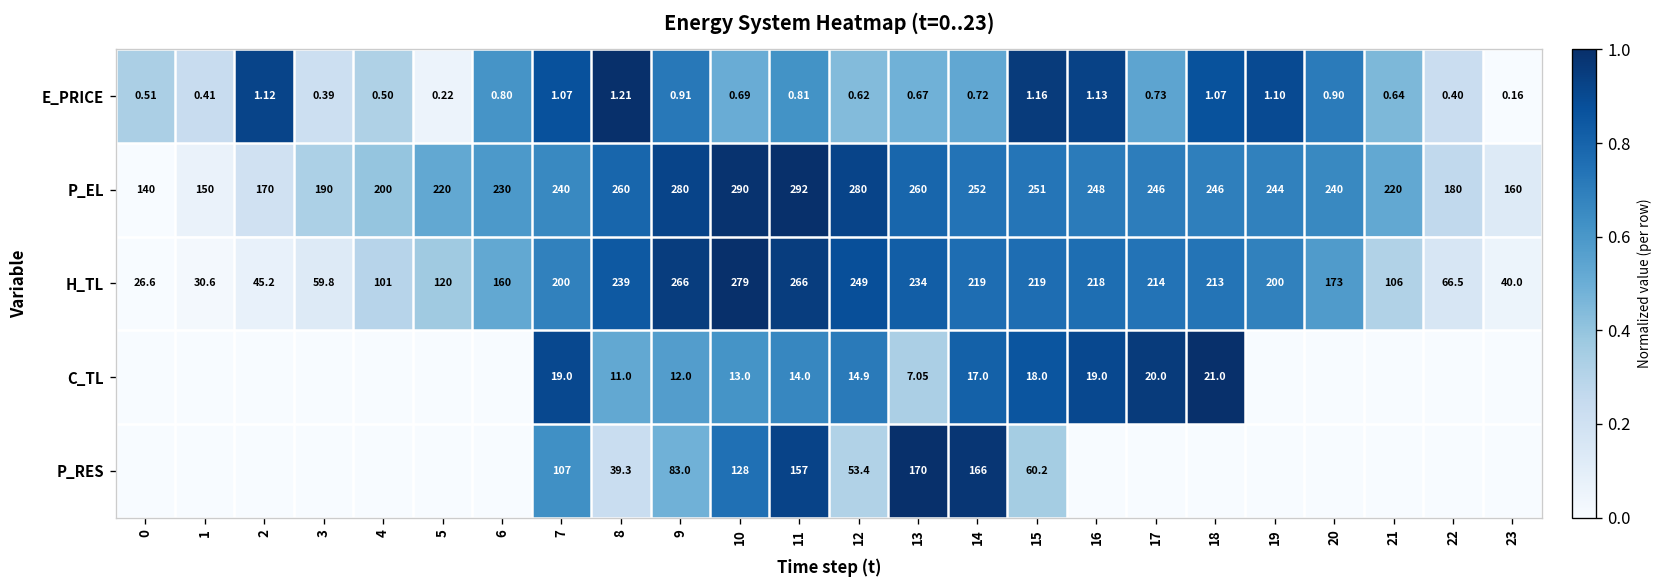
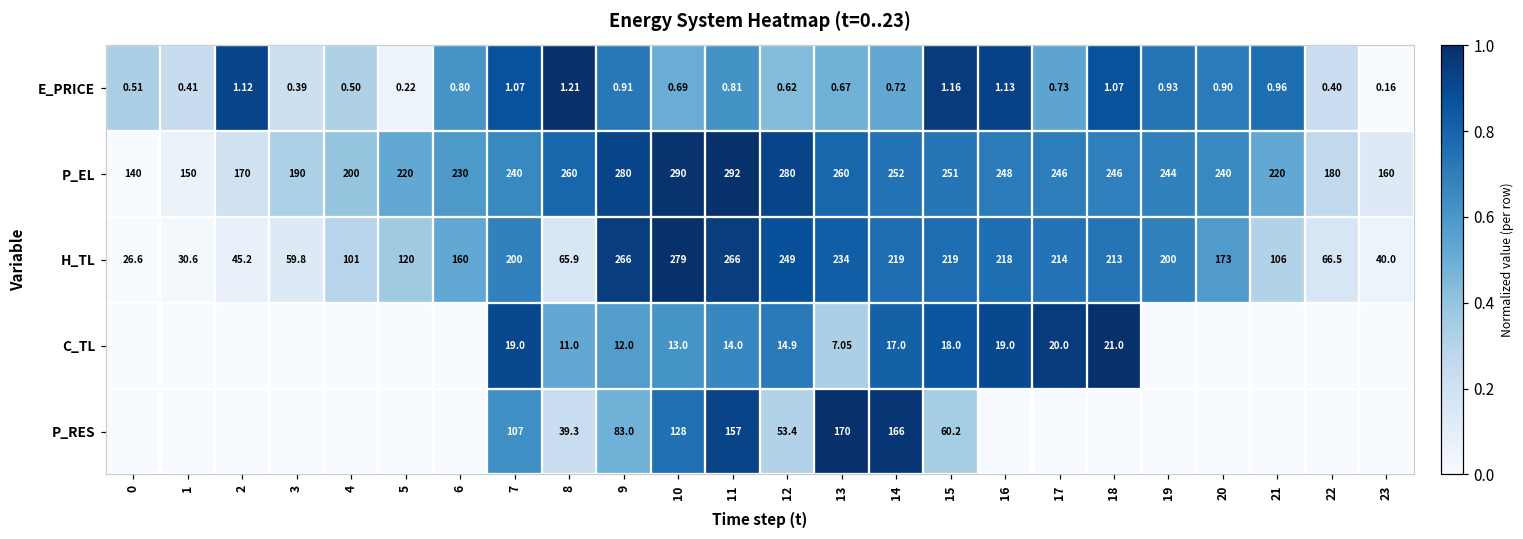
  {
    "E_PRICE": {
      "0": 0.51,
      "1": 0.41,
      "2": 1.12,
      "3": 0.39,
      "4": 0.50,
      "5": 0.22,
      "6": 0.80,
      "7": 1.07,
      "8": 1.21,
      "9": 0.91,
      "10": 0.69,
      "11": 0.81,
      "12": 0.62,
      "13": 0.67,
      "14": 0.72,
      "15": 1.16,
      "16": 1.13,
      "17": 0.73,
      "18": 1.07,
-     "19": 1.10,
+     "19": 0.93,
      "20": 0.90,
-     "21": 0.64,
+     "21": 0.96,
      "22": 0.40,
      "23": 0.16
    },
    "P_EL": {
      "0": 140,
      "1": 150,
      "2": 170,
      "3": 190,
      "4": 200,
      "5": 220,
      "6": 230,
      "7": 240,
      "8": 260,
      "9": 280,
      "10": 290,
      "11": 292,
      "12": 280,
      "13": 260,
      "14": 252,
      "15": 251,
      "16": 248,
      "17": 246,
      "18": 246,
      "19": 244,
      "20": 240,
      "21": 220,
      "22": 180,
      "23": 160
    },
    "H_TL": {
      "0": 26.6,
      "1": 30.6,
      "2": 45.2,
      "3": 59.8,
      "4": 101,
      "5": 120,
      "6": 160,
      "7": 200,
-     "8": 239,
+     "8": 65.9,
      "9": 266,
      "10": 279,
      "11": 266,
      "12": 249,
      "13": 234,
      "14": 219,
      "15": 219,
      "16": 218,
      "17": 214,
      "18": 213,
      "19": 200,
      "20": 173,
      "21": 106,
      "22": 66.5,
      "23": 40.0
    },
    "C_TL": {
      "7": 19.0,
      "8": 11.0,
      "9": 12.0,
      "10": 13.0,
      "11": 14.0,
      "12": 14.9,
      "13": 7.05,
      "14": 17.0,
      "15": 18.0,
      "16": 19.0,
      "17": 20.0,
      "18": 21.0
    },
    "P_RES": {
      "7": 107,
      "8": 39.3,
      "9": 83.0,
      "10": 128,
      "11": 157,
      "12": 53.4,
      "13": 170,
      "14": 166,
      "15": 60.2
    }
  }
